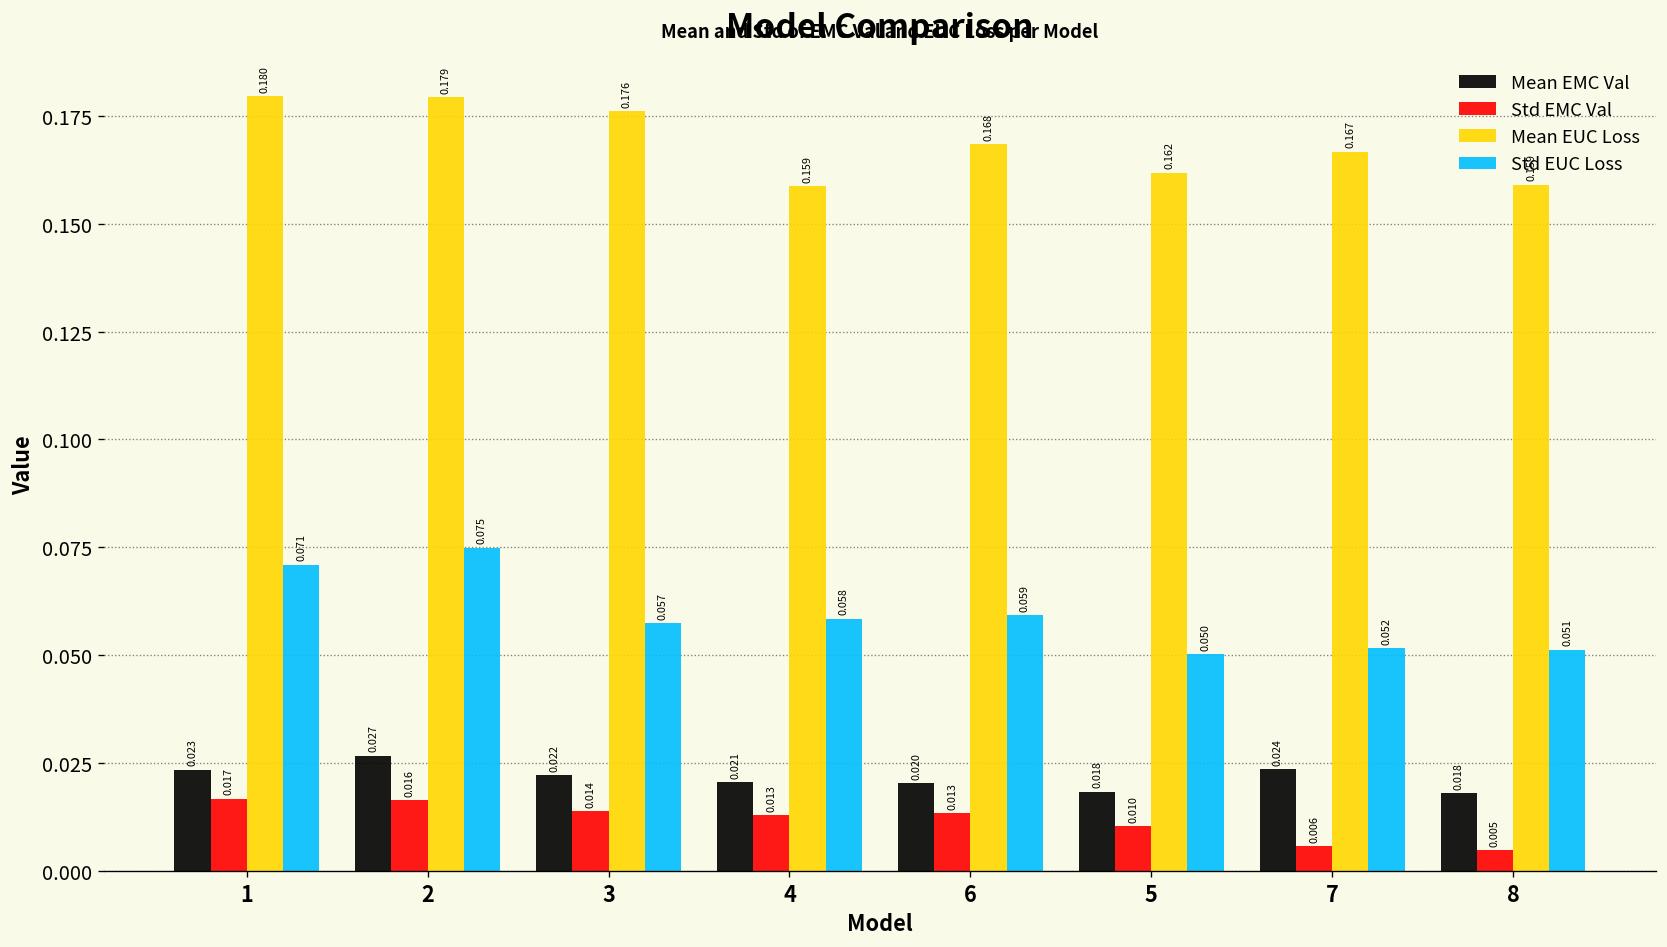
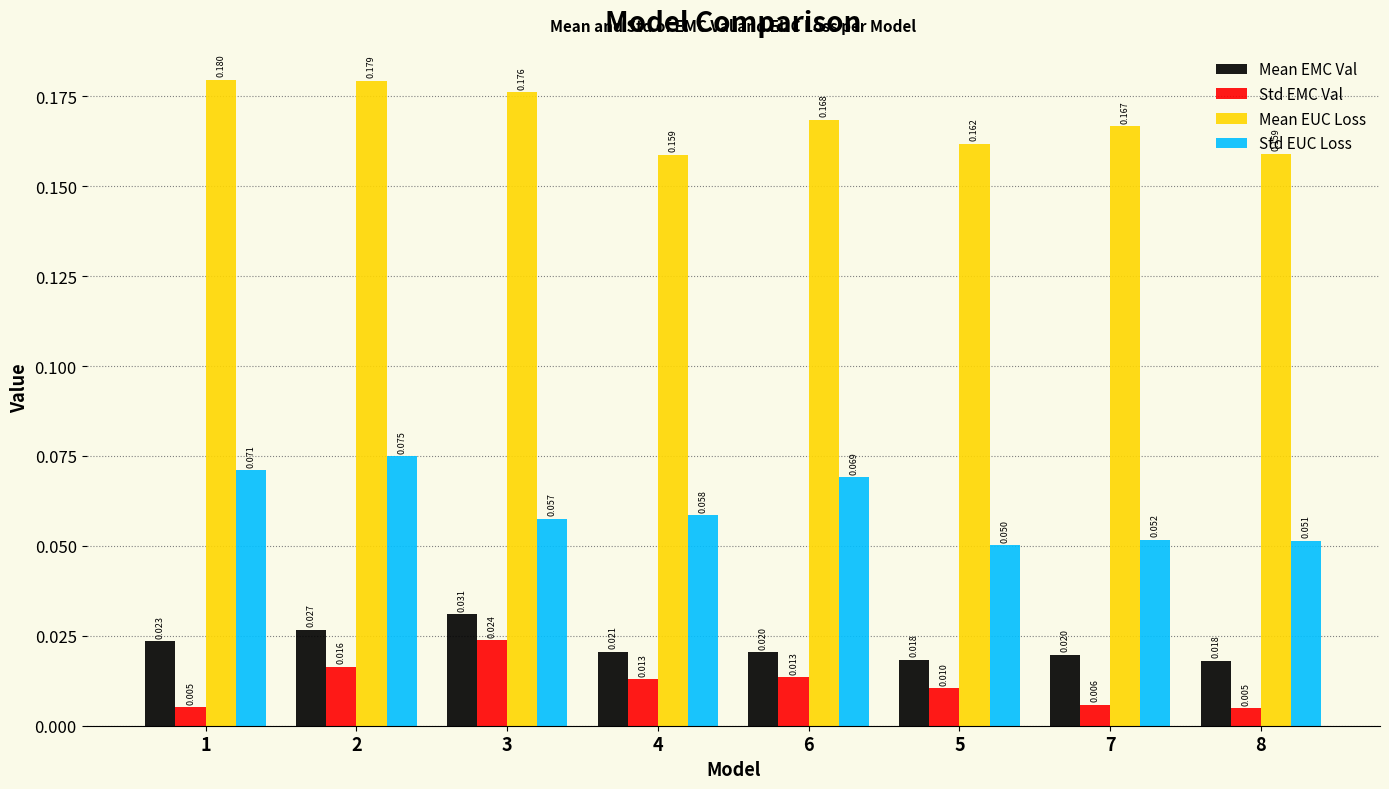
  {
    "Mean EMC Val": {
      "1": 0.023,
      "2": 0.027,
-     "3": 0.022,
+     "3": 0.031,
      "4": 0.021,
      "6": 0.020,
      "5": 0.018,
-     "7": 0.024,
+     "7": 0.020,
      "8": 0.018
    },
    "Std EMC Val": {
-     "1": 0.017,
+     "1": 0.005,
      "2": 0.016,
-     "3": 0.014,
+     "3": 0.024,
      "4": 0.013,
      "6": 0.013,
      "5": 0.010,
      "7": 0.006,
      "8": 0.005
    },
    "Mean EUC Loss": {
      "1": 0.180,
      "2": 0.179,
      "3": 0.176,
      "4": 0.159,
      "6": 0.168,
      "5": 0.162,
      "7": 0.167,
      "8": 0.159
    },
    "Std EUC Loss": {
      "1": 0.071,
      "2": 0.075,
      "3": 0.057,
      "4": 0.058,
-     "6": 0.059,
+     "6": 0.069,
      "5": 0.050,
      "7": 0.052,
      "8": 0.051
    }
  }
